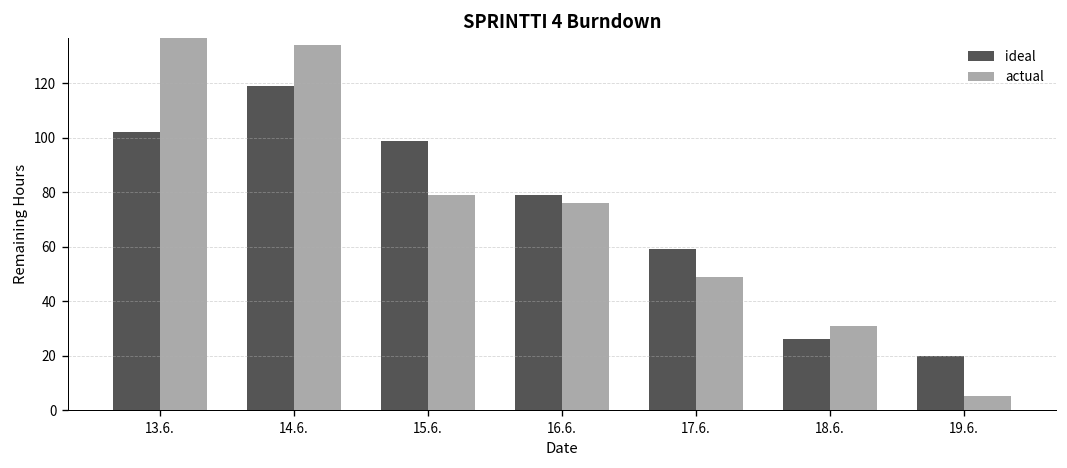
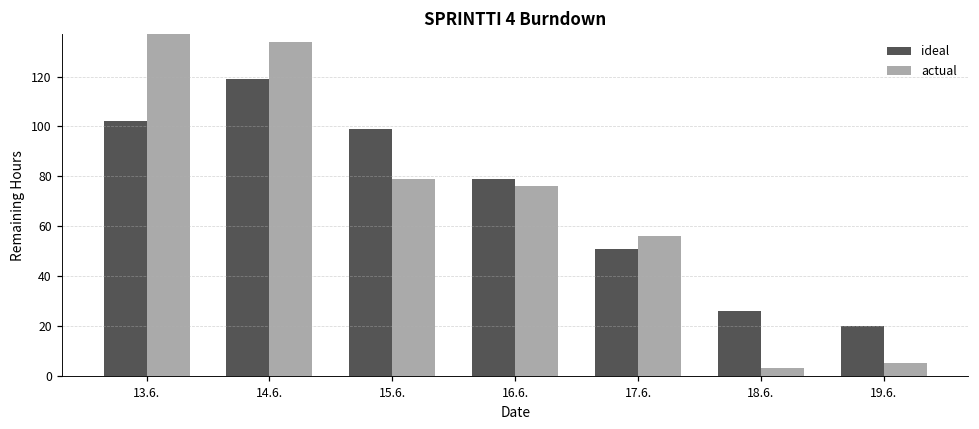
  {
    "ideal": {
      "13.6.": 102,
      "14.6.": 119,
      "15.6.": 99,
      "16.6.": 79,
-     "17.6.": 59,
+     "17.6.": 51,
      "18.6.": 26,
      "19.6.": 20
    },
    "actual": {
      "14.6.": 134,
      "15.6.": 79,
      "16.6.": 76,
-     "17.6.": 49,
-     "18.6.": 31,
+     "17.6.": 56,
+     "18.6.": 3,
      "19.6.": 5
    }
  }
